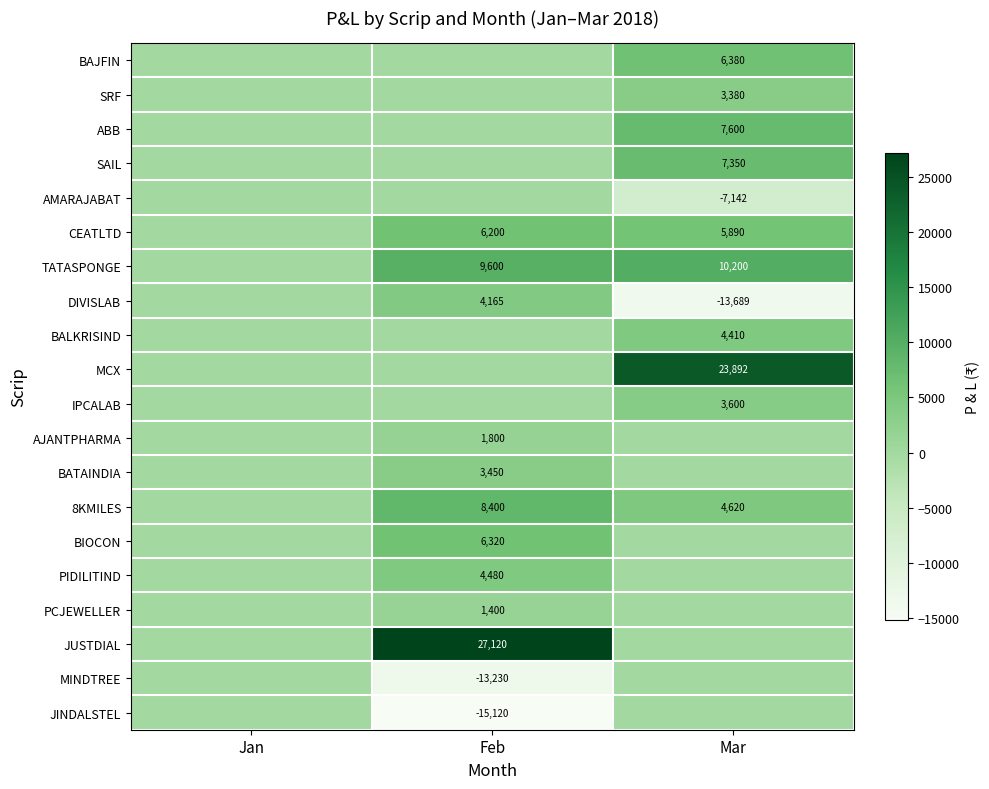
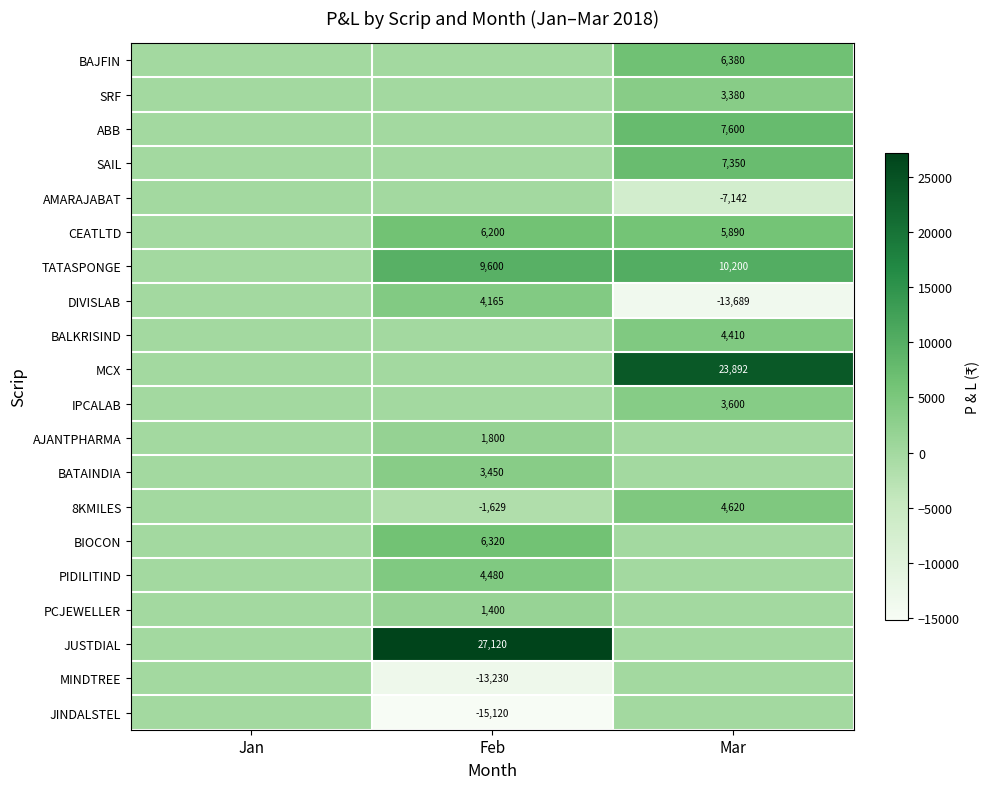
  {
    "BAJFIN": {
      "Mar": "6,380"
    },
    "SRF": {
      "Mar": "3,380"
    },
    "ABB": {
      "Mar": "7,600"
    },
    "SAIL": {
      "Mar": "7,350"
    },
    "AMARAJABAT": {
      "Mar": "-7,142"
    },
    "CEATLTD": {
      "Feb": "6,200",
      "Mar": "5,890"
    },
    "TATASPONGE": {
      "Feb": "9,600",
      "Mar": "10,200"
    },
    "DIVISLAB": {
      "Feb": "4,165",
      "Mar": "-13,689"
    },
    "BALKRISIND": {
      "Mar": "4,410"
    },
    "MCX": {
      "Mar": "23,892"
    },
    "IPCALAB": {
      "Mar": "3,600"
    },
    "AJANTPHARMA": {
      "Feb": "1,800"
    },
    "BATAINDIA": {
      "Feb": "3,450"
    },
    "8KMILES": {
-     "Feb": "8,400",
+     "Feb": "-1,629",
      "Mar": "4,620"
    },
    "BIOCON": {
      "Feb": "6,320"
    },
    "PIDILITIND": {
      "Feb": "4,480"
    },
    "PCJEWELLER": {
      "Feb": "1,400"
    },
    "JUSTDIAL": {
      "Feb": "27,120"
    },
    "MINDTREE": {
      "Feb": "-13,230"
    },
    "JINDALSTEL": {
      "Feb": "-15,120"
    }
  }
